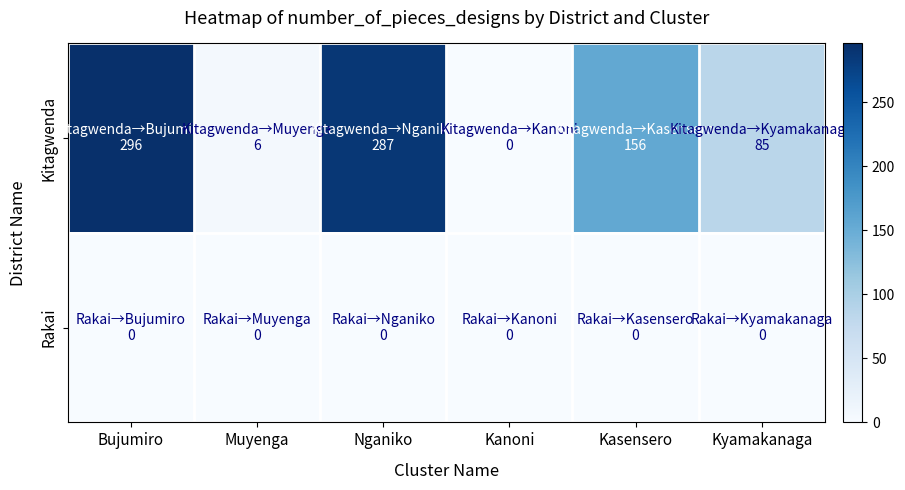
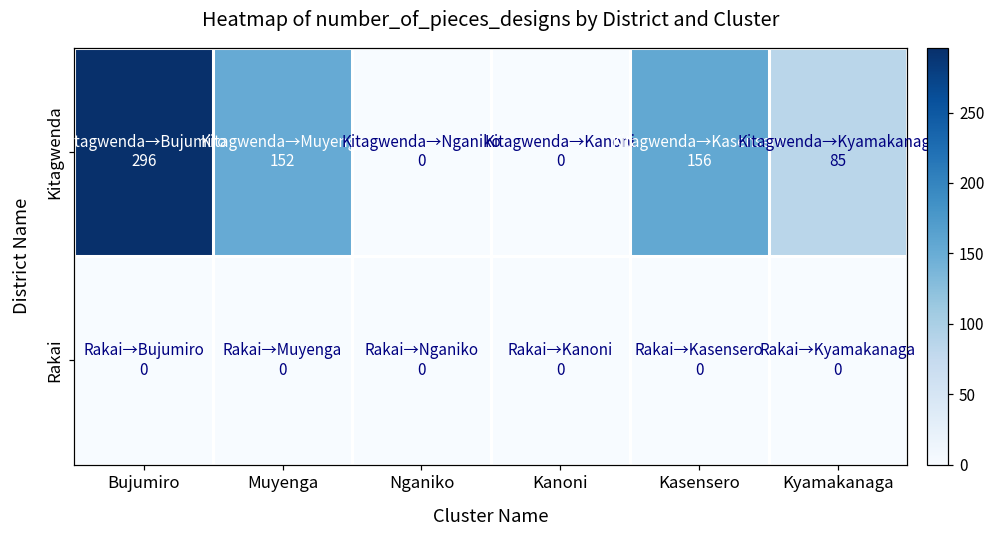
  {
    "Kitagwenda": {
-     "Muyenga": 6,
-     "Nganiko": 287
+     "Muyenga": 152,
+     "Nganiko": 0
    },
    "Rakai": {
      "Bujumiro": 0,
      "Muyenga": 0,
      "Nganiko": 0,
      "Kanoni": 0,
      "Kasensero": 0,
      "Kyamakanaga": 0
    }
  }
